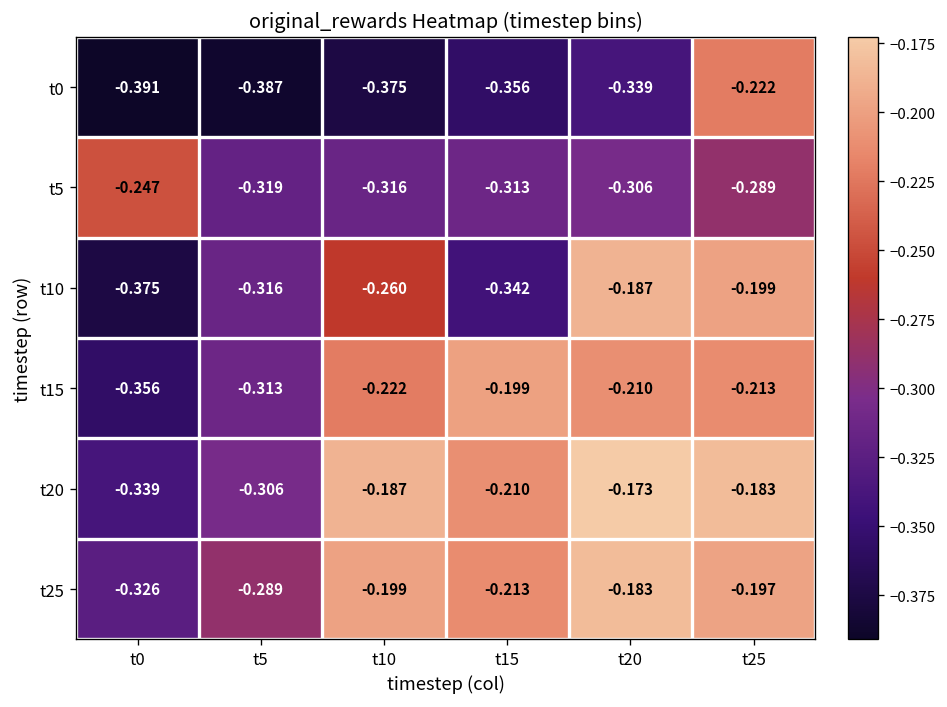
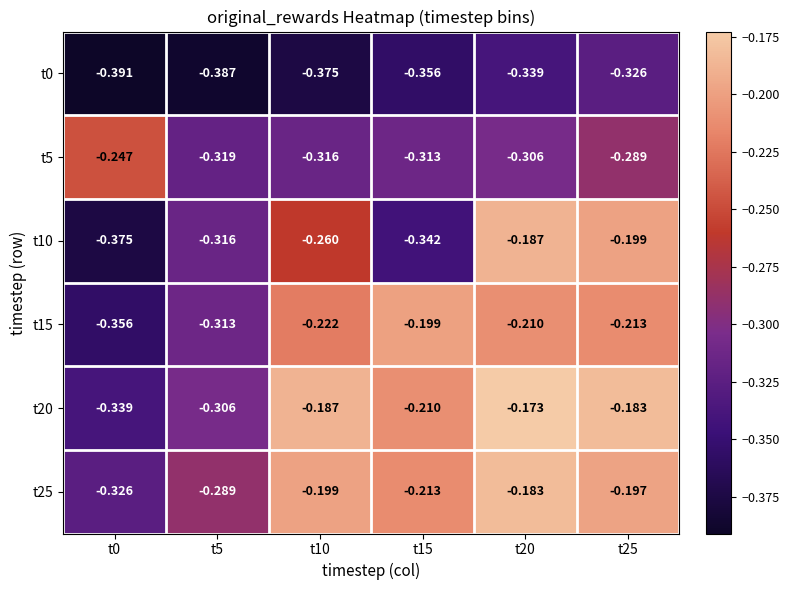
  {
    "t0": {
      "t0": -0.391,
      "t5": -0.387,
      "t10": -0.375,
      "t15": -0.356,
      "t20": -0.339,
-     "t25": -0.222
+     "t25": -0.326
    },
    "t5": {
      "t0": -0.247,
      "t5": -0.319,
      "t10": -0.316,
      "t15": -0.313,
      "t20": -0.306,
      "t25": -0.289
    },
    "t10": {
      "t0": -0.375,
      "t5": -0.316,
      "t10": -0.260,
      "t15": -0.342,
      "t20": -0.187,
      "t25": -0.199
    },
    "t15": {
      "t0": -0.356,
      "t5": -0.313,
      "t10": -0.222,
      "t15": -0.199,
      "t20": -0.210,
      "t25": -0.213
    },
    "t20": {
      "t0": -0.339,
      "t5": -0.306,
      "t10": -0.187,
      "t15": -0.210,
      "t20": -0.173,
      "t25": -0.183
    },
    "t25": {
      "t0": -0.326,
      "t5": -0.289,
      "t10": -0.199,
      "t15": -0.213,
      "t20": -0.183,
      "t25": -0.197
    }
  }
